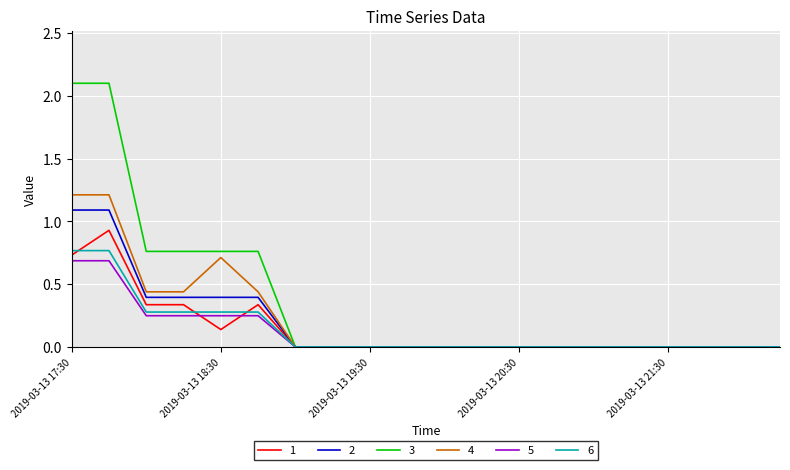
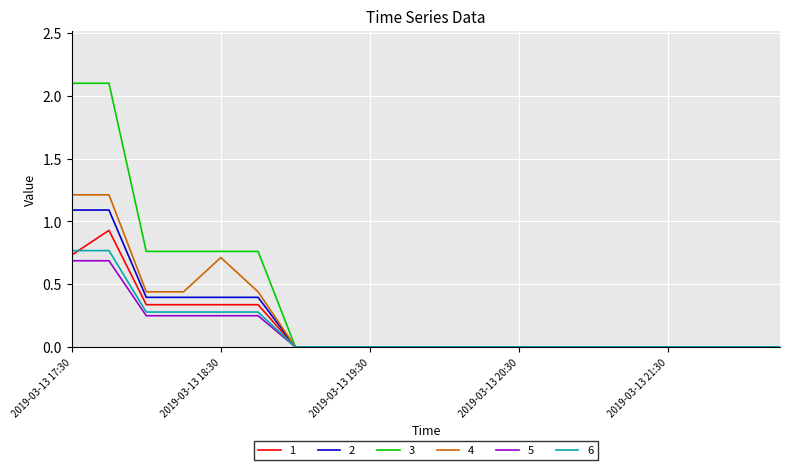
  {
    "1": {
      "2019-03-13 17:30": 0.73,
-     "2019-03-13 18:30": 0.14
+     "2019-03-13 18:30": 0.34
    },
    "2": {
      "2019-03-13 17:30": 1.09,
      "2019-03-13 18:30": 0.39
    },
    "3": {
      "2019-03-13 17:30": 2.10,
      "2019-03-13 18:30": 0.76
    },
    "4": {
      "2019-03-13 17:30": 1.21,
      "2019-03-13 18:30": 0.71
    },
    "5": {
      "2019-03-13 17:30": 0.69,
      "2019-03-13 18:30": 0.25
    },
    "6": {
      "2019-03-13 17:30": 0.77,
      "2019-03-13 18:30": 0.28
    }
  }
